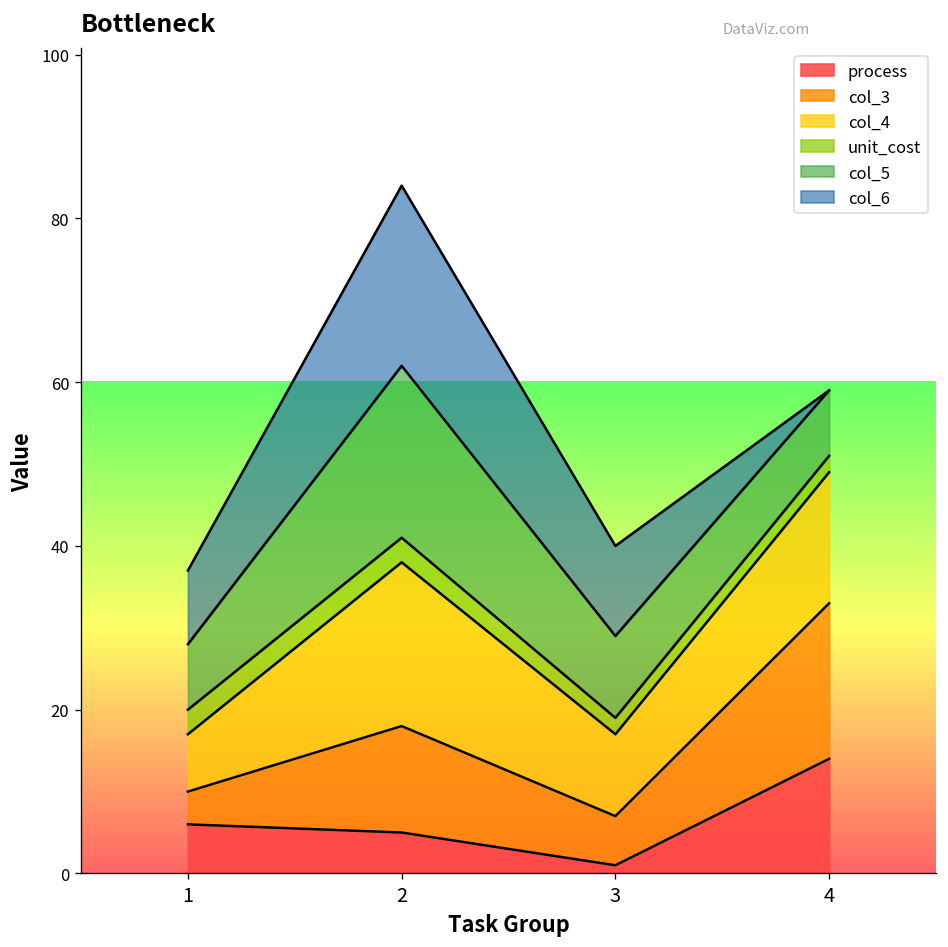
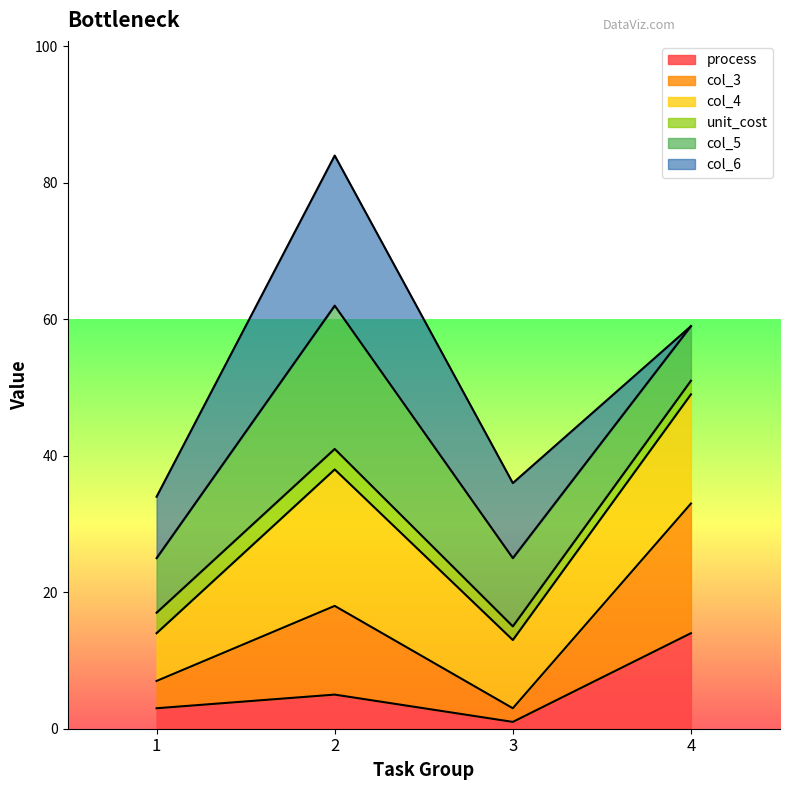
  {
    "process": {
-     "1": 6,
+     "1": 3,
      "2": 5,
      "3": 1,
      "4": 14
    },
    "col_3": {
      "1": 4,
      "2": 13,
-     "3": 6,
+     "3": 2,
      "4": 19
    },
    "col_4": {
      "1": 7,
      "2": 20,
      "3": 10,
      "4": 16
    },
    "unit_cost": {
      "1": 3,
      "2": 3,
      "3": 2,
      "4": 2
    },
    "col_5": {
      "1": 8,
      "2": 21,
      "3": 10
    },
    "col_6": {
      "1": 9,
      "2": 22,
      "3": 11
    }
  }
